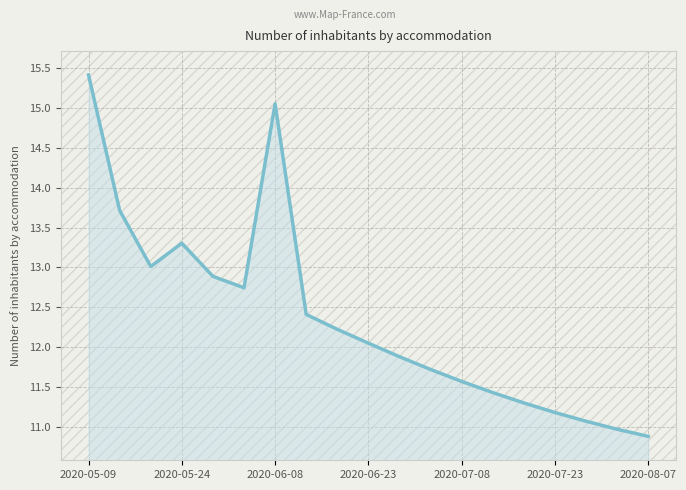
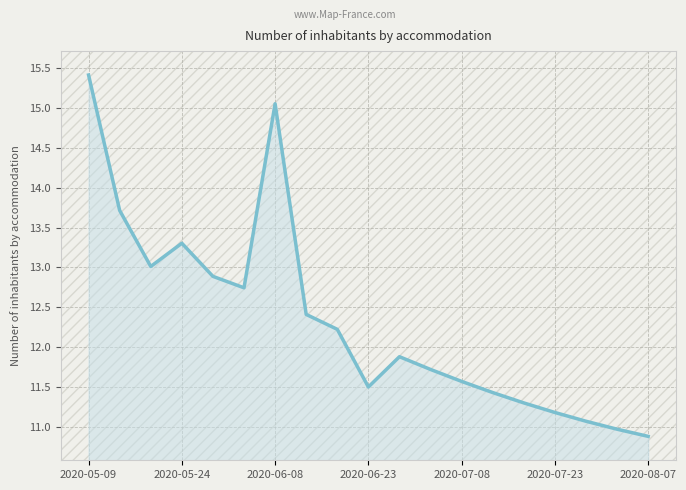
  {
    "2020-05-09": 15.4,
    "2020-05-24": 13.3,
    "2020-06-08": 15.1,
-   "2020-06-23": 12.1,
+   "2020-06-23": 11.5,
    "2020-07-08": 11.6,
    "2020-07-23": 11.2,
    "2020-08-07": 10.9
  }
